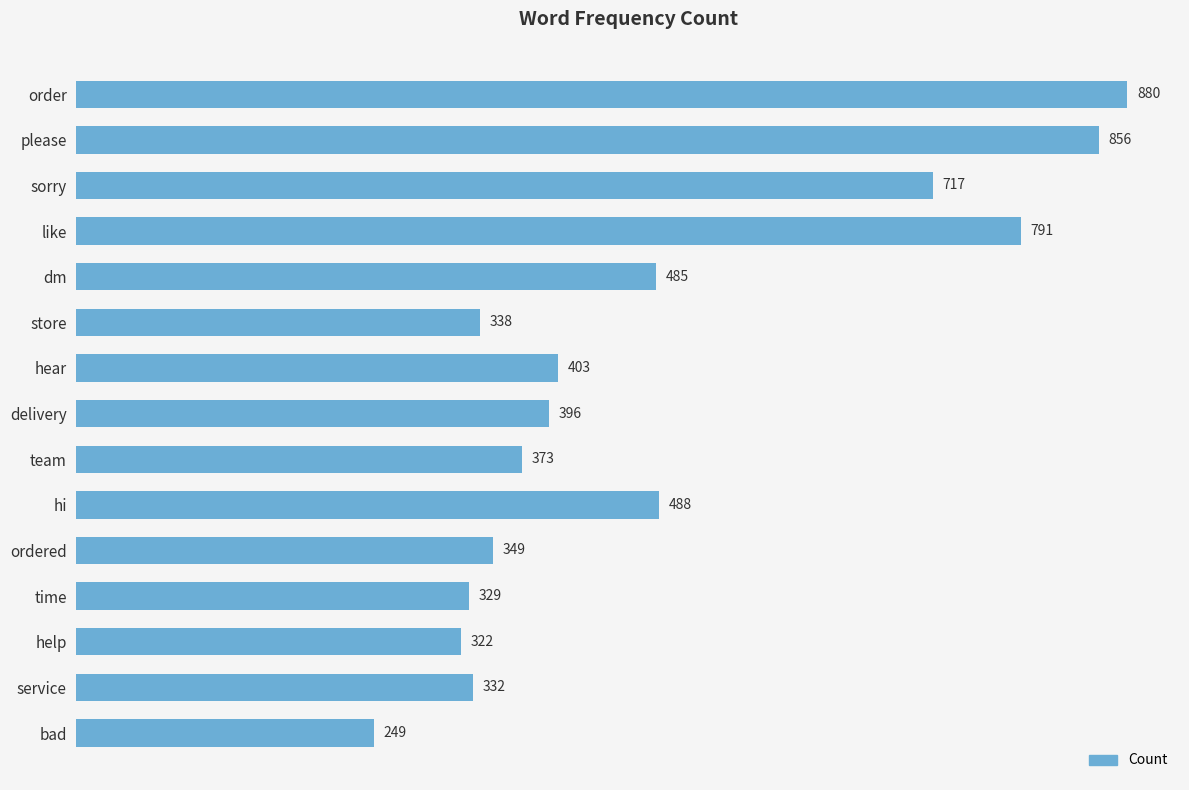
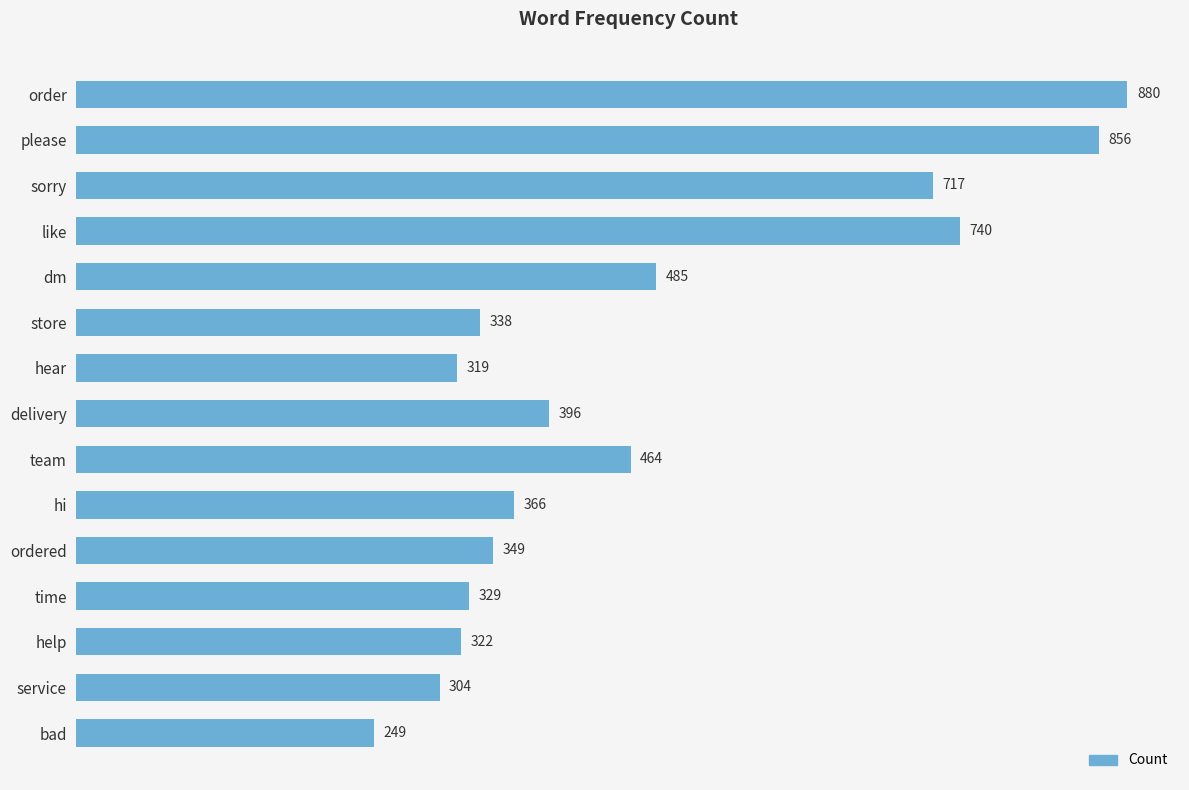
  {
    "order": 880,
    "please": 856,
    "sorry": 717,
-   "like": 791,
+   "like": 740,
    "dm": 485,
    "store": 338,
-   "hear": 403,
+   "hear": 319,
    "delivery": 396,
-   "team": 373,
-   "hi": 488,
+   "team": 464,
+   "hi": 366,
    "ordered": 349,
    "time": 329,
    "help": 322,
-   "service": 332,
+   "service": 304,
    "bad": 249
  }
